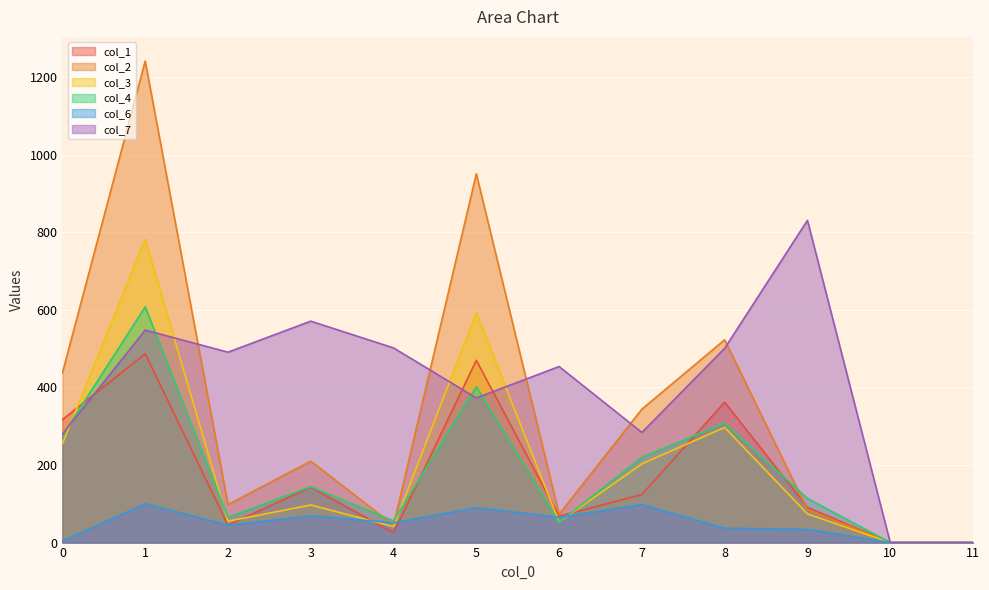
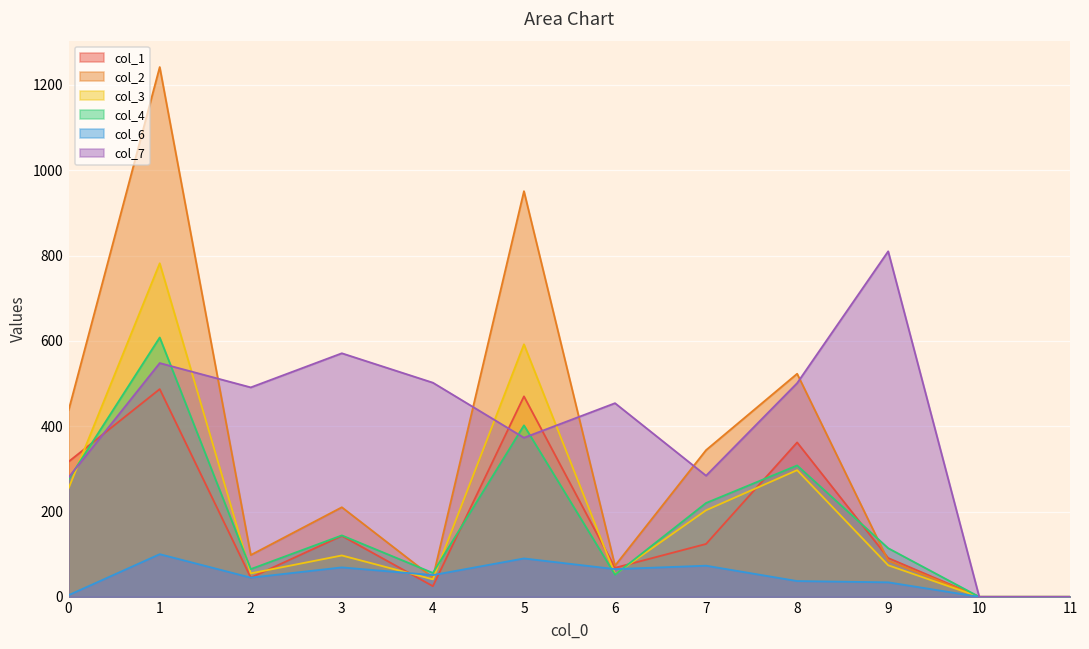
  {
    "col_4": {
      "1": 610,
      "2": 70,
      "5": 400,
      "7": 220,
      "8": 310,
      "9": 110
    },
    "col_6": {
      "0": 0,
      "1": 100,
      "3": 70,
      "5": 90,
-     "7": 100,
+     "7": 70,
      "8": 40,
      "9": 30
    },
    "col_7": {
      "1": 550,
      "2": 490,
      "3": 570,
      "4": 500,
      "5": 370,
      "6": 450,
      "7": 280,
      "8": 500,
-     "9": 830
+     "9": 810
    }
  }
